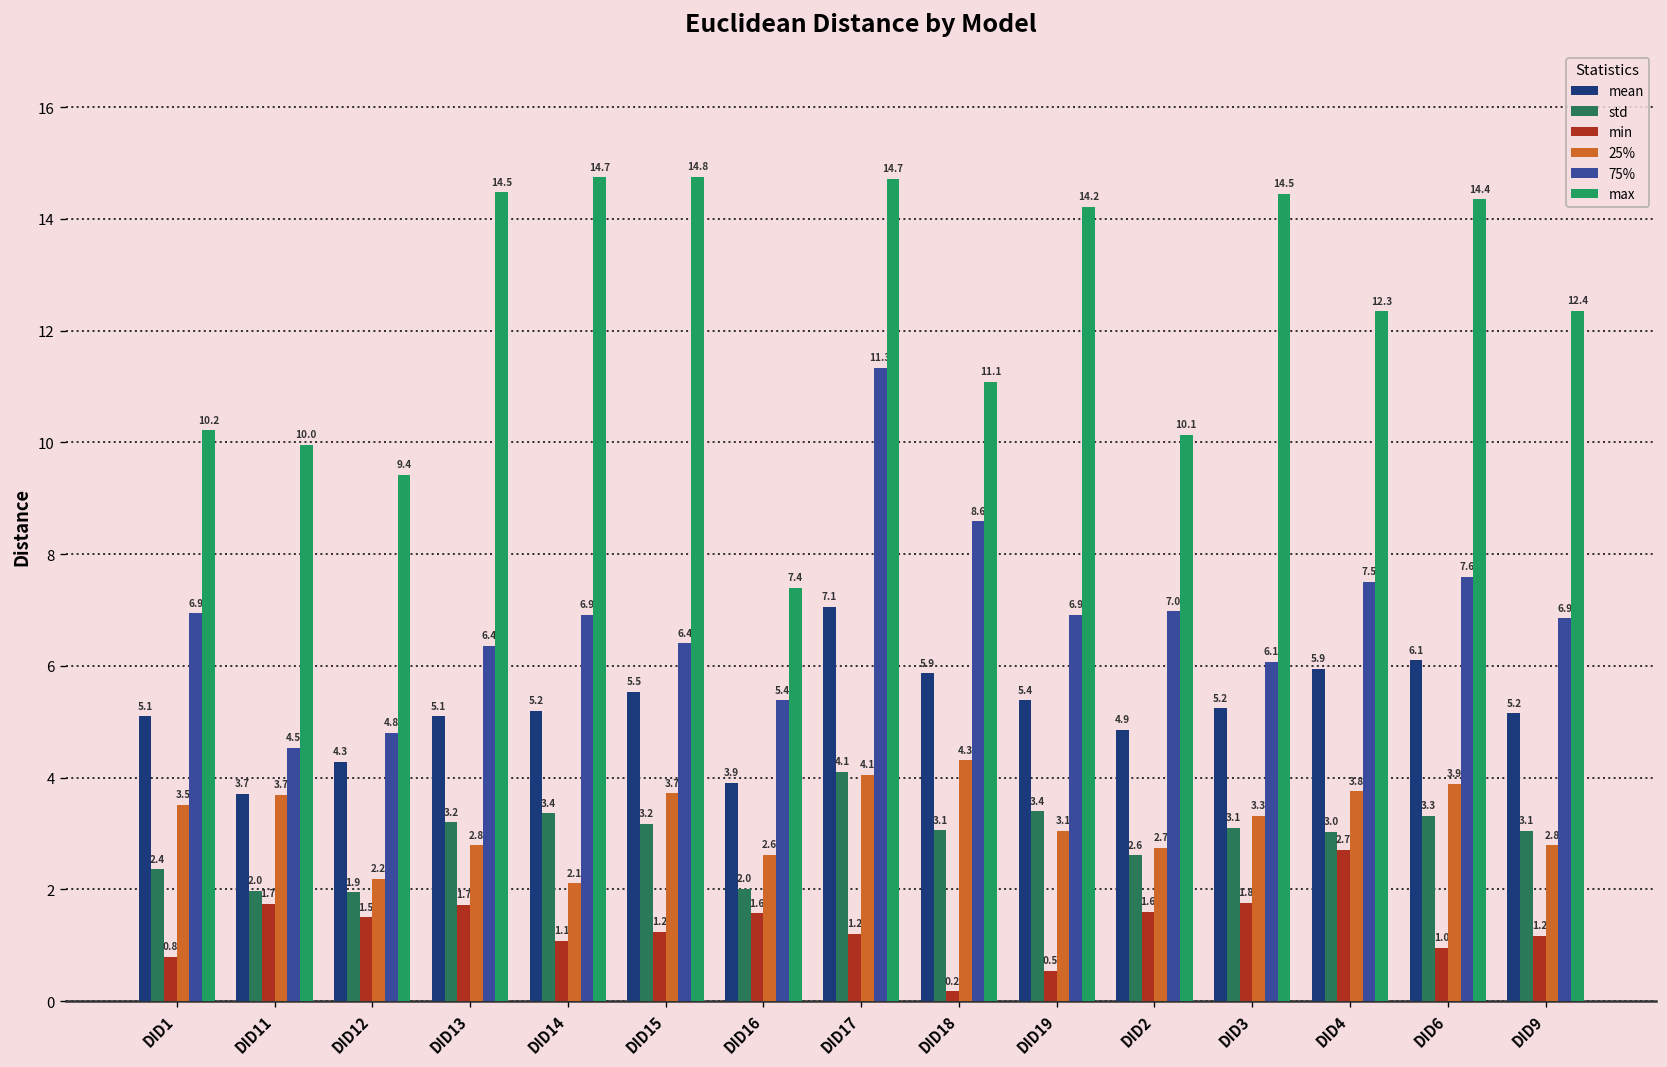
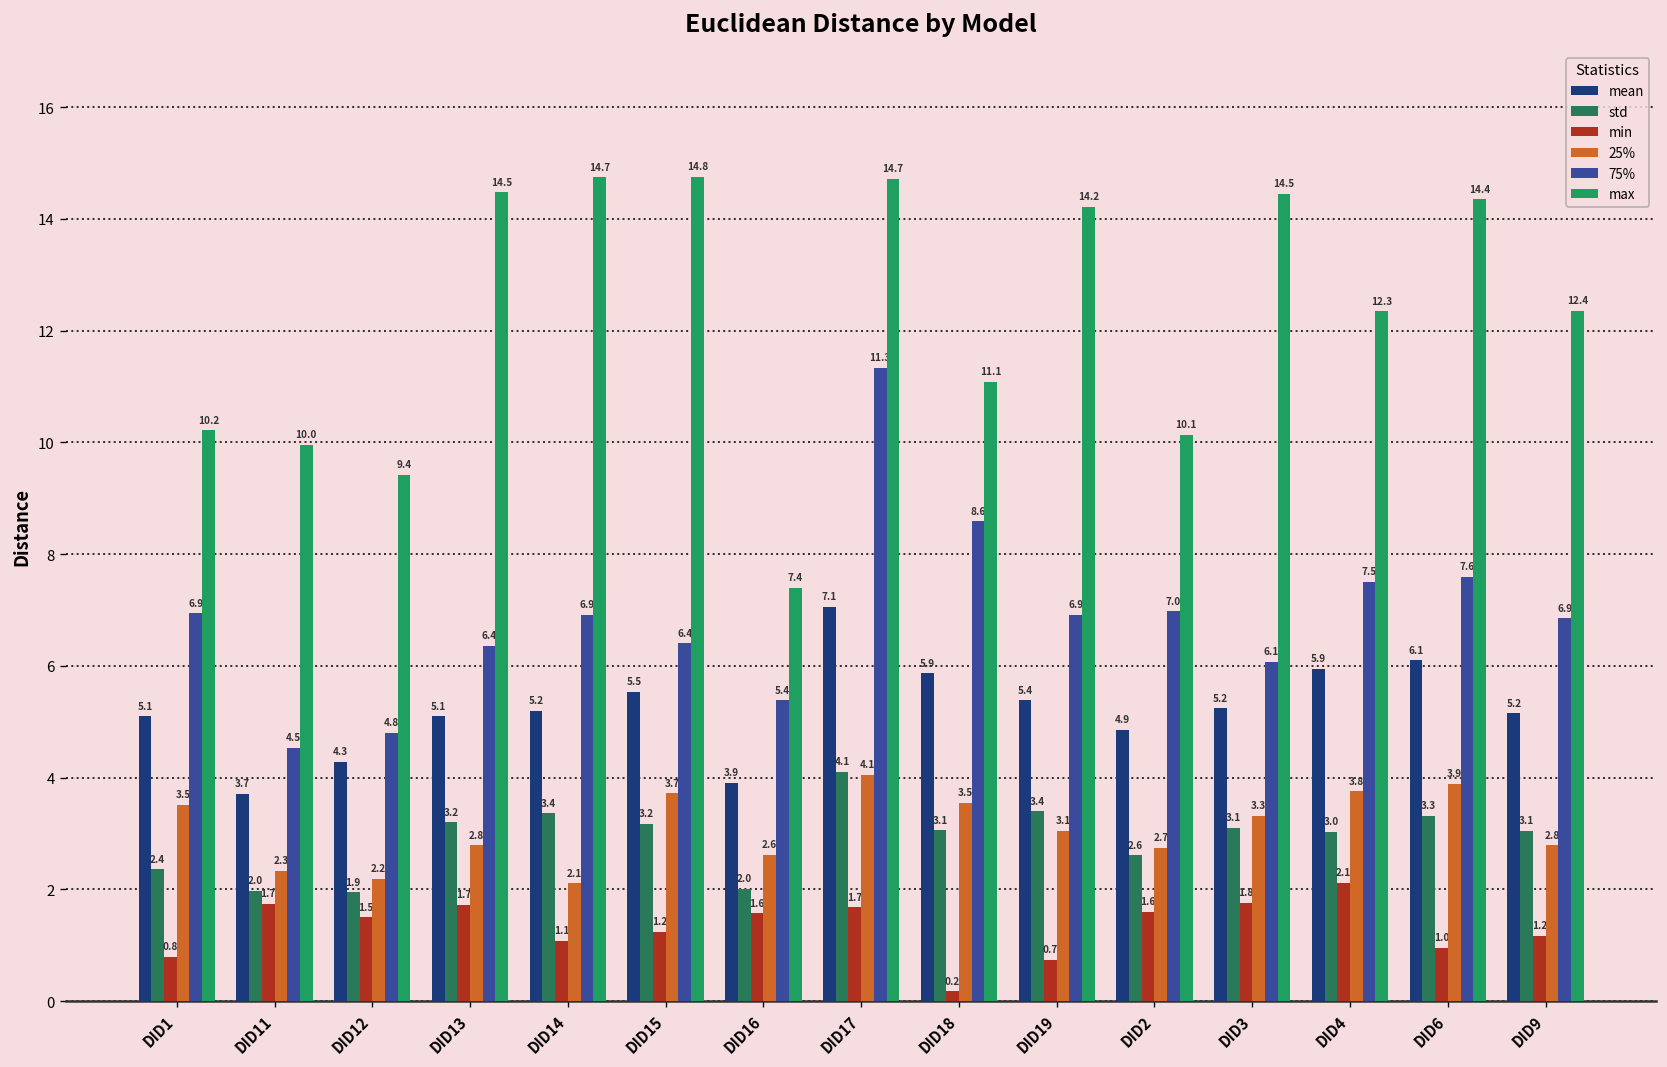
  {
    "min": {
      "DID1": 0.8,
      "DID11": 1.7,
      "DID12": 1.5,
      "DID13": 1.7,
      "DID14": 1.1,
      "DID15": 1.2,
      "DID16": 1.6,
-     "DID17": 1.2,
+     "DID17": 1.7,
      "DID18": 0.2,
-     "DID19": 0.5,
+     "DID19": 0.7,
      "DID2": 1.6,
      "DID3": 1.8,
-     "DID4": 2.7,
+     "DID4": 2.1,
      "DID6": 1.0,
      "DID9": 1.2
    },
    "25%": {
      "DID1": 3.5,
-     "DID11": 3.7,
+     "DID11": 2.3,
      "DID12": 2.2,
      "DID13": 2.8,
      "DID14": 2.1,
      "DID15": 3.7,
      "DID16": 2.6,
      "DID17": 4.1,
-     "DID18": 4.3,
+     "DID18": 3.5,
      "DID19": 3.1,
      "DID2": 2.7,
      "DID3": 3.3,
      "DID4": 3.8,
      "DID6": 3.9,
      "DID9": 2.8
    }
  }
